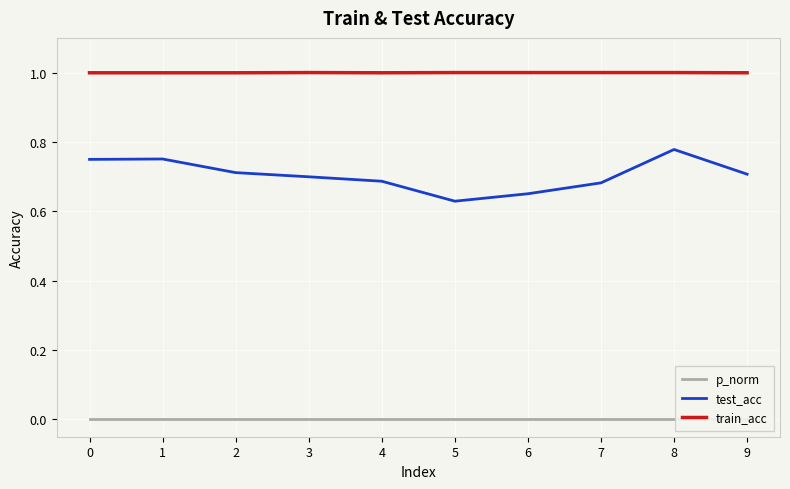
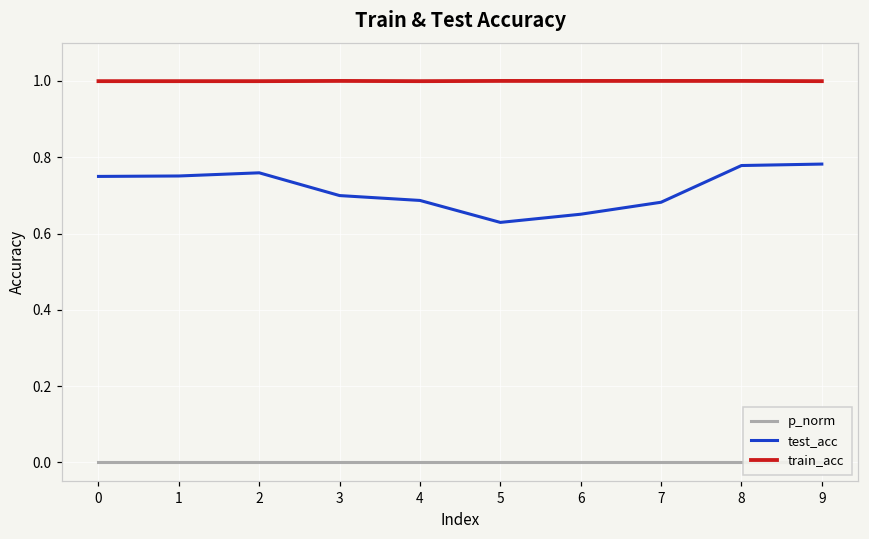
  {
    "p_norm": {
      "0": 0.00,
      "1": 0.00,
      "2": 0.00,
      "3": 0.00,
      "4": 0.00,
      "5": 0.00,
      "6": 0.00,
      "7": 0.00,
      "8": 0.00
    },
    "test_acc": {
      "0": 0.75,
      "1": 0.75,
-     "2": 0.71,
+     "2": 0.76,
      "3": 0.70,
      "4": 0.69,
      "5": 0.63,
      "6": 0.65,
      "7": 0.68,
      "8": 0.78,
-     "9": 0.71
+     "9": 0.78
    },
    "train_acc": {
      "0": 1.00,
      "1": 1.00,
      "2": 1.00,
      "3": 1.00,
      "4": 1.00,
      "5": 1.00,
      "6": 1.00,
      "7": 1.00,
      "8": 1.00,
      "9": 1.00
    }
  }
